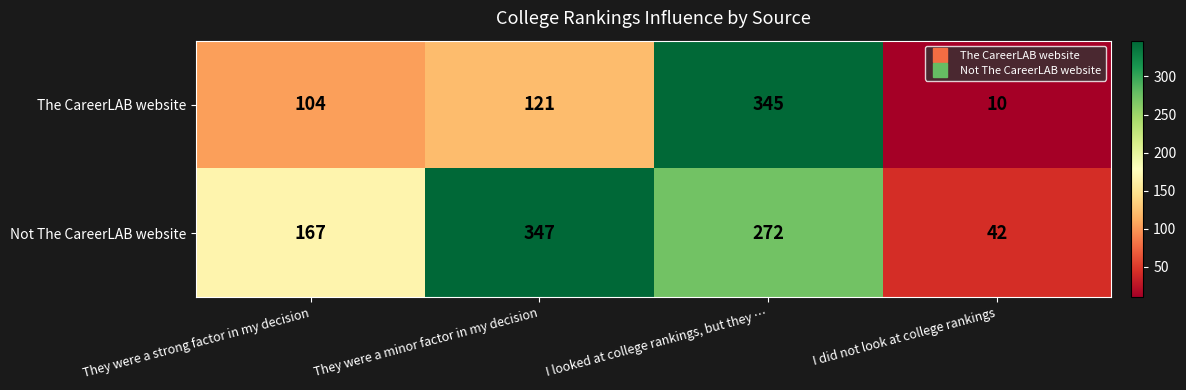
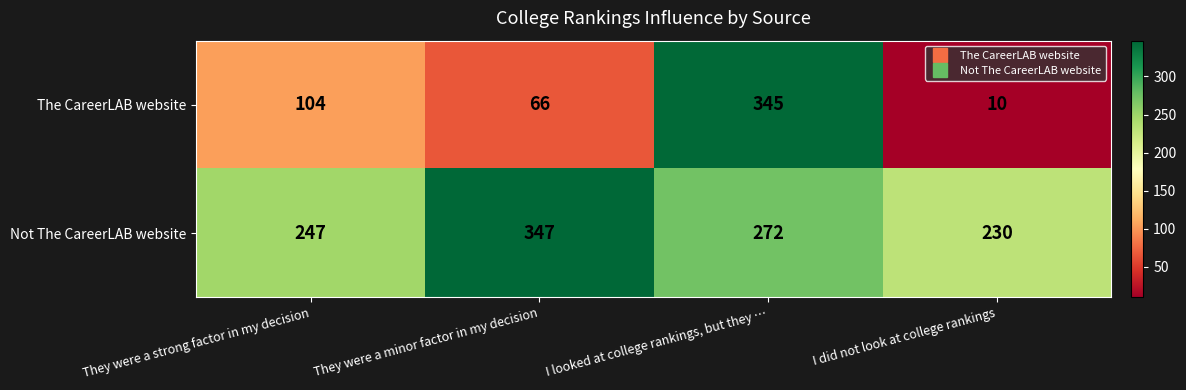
  {
    "The CareerLAB website": {
      "They were a strong factor in my decision": 104,
-     "They were a minor factor in my decision": 121,
+     "They were a minor factor in my decision": 66,
      "I looked at college rankings, but they …": 345,
      "I did not look at college rankings": 10
    },
    "Not The CareerLAB website": {
-     "They were a strong factor in my decision": 167,
+     "They were a strong factor in my decision": 247,
      "They were a minor factor in my decision": 347,
      "I looked at college rankings, but they …": 272,
-     "I did not look at college rankings": 42
+     "I did not look at college rankings": 230
    }
  }
